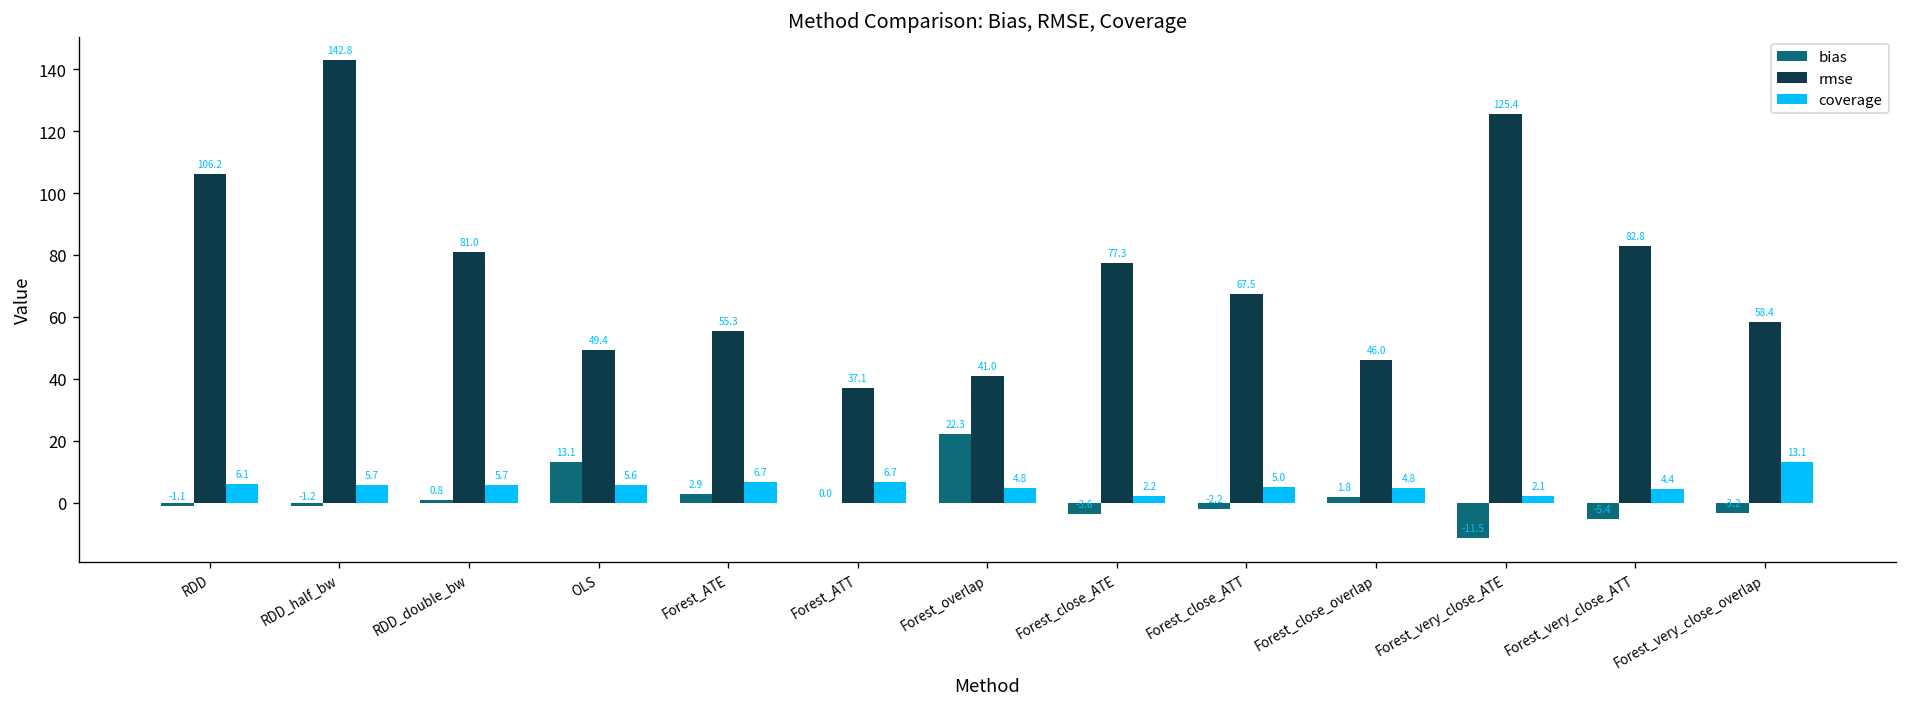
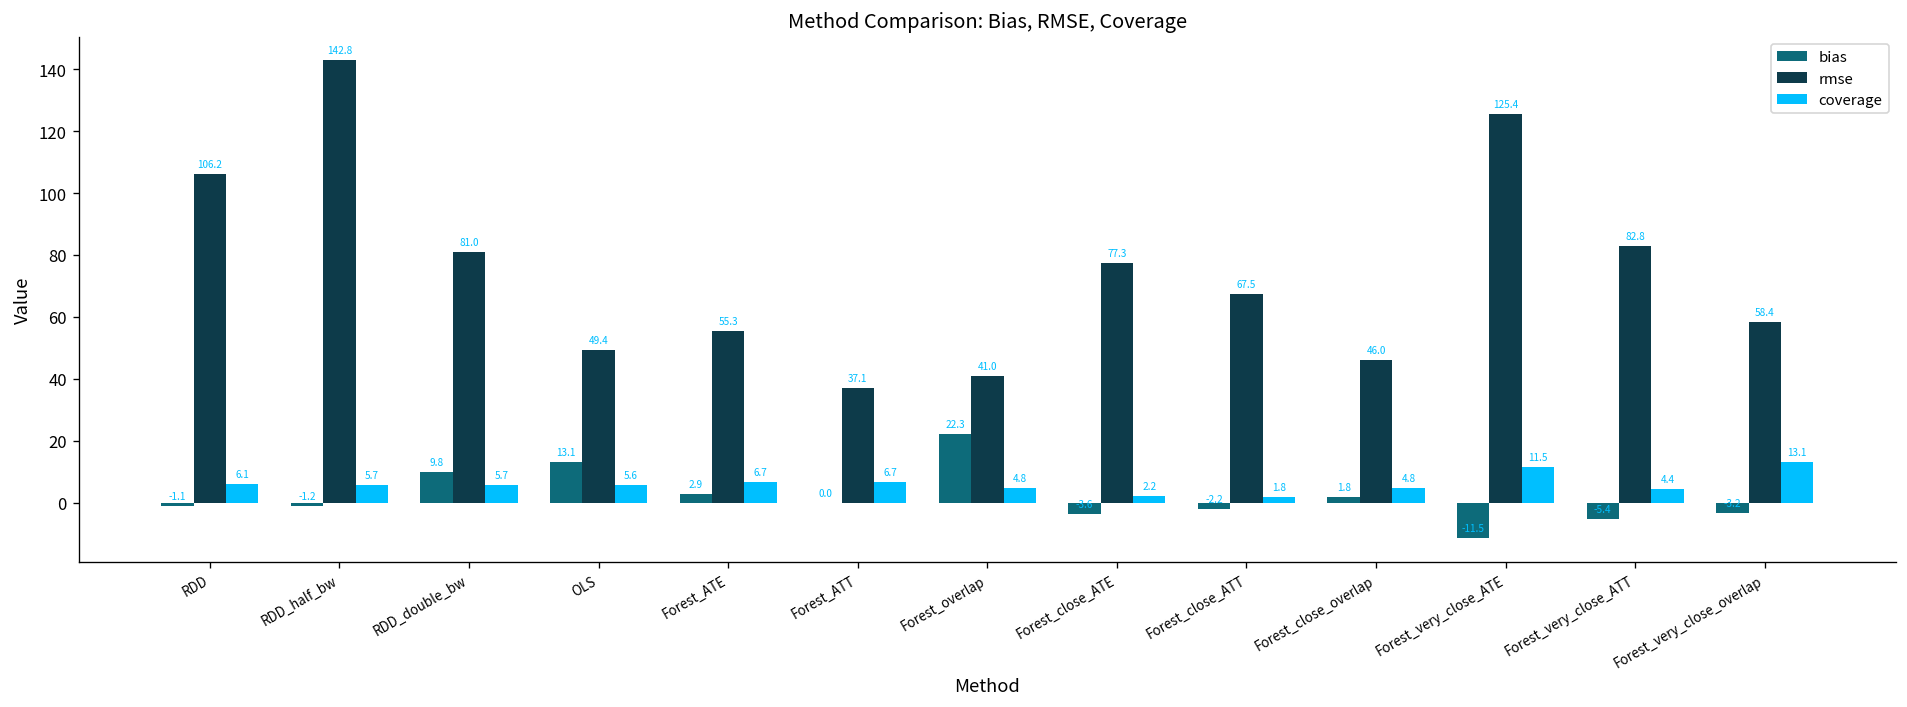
  {
    "bias": {
      "RDD": -1.1,
      "RDD_half_bw": -1.2,
-     "RDD_double_bw": 0.8,
+     "RDD_double_bw": 9.8,
      "OLS": 13.1,
      "Forest_ATE": 2.9,
      "Forest_ATT": 0.0,
      "Forest_overlap": 22.3,
      "Forest_close_ATE": -3.6,
      "Forest_close_ATT": -2.2,
      "Forest_close_overlap": 1.8,
      "Forest_very_close_ATE": -11.5,
      "Forest_very_close_ATT": -5.4,
      "Forest_very_close_overlap": -3.2
    },
    "rmse": {
      "RDD": 106.2,
      "RDD_half_bw": 142.8,
      "RDD_double_bw": 81.0,
      "OLS": 49.4,
      "Forest_ATE": 55.3,
      "Forest_ATT": 37.1,
      "Forest_overlap": 41.0,
      "Forest_close_ATE": 77.3,
      "Forest_close_ATT": 67.5,
      "Forest_close_overlap": 46.0,
      "Forest_very_close_ATE": 125.4,
      "Forest_very_close_ATT": 82.8,
      "Forest_very_close_overlap": 58.4
    },
    "coverage": {
      "RDD": 6.1,
      "RDD_half_bw": 5.7,
      "RDD_double_bw": 5.7,
      "OLS": 5.6,
      "Forest_ATE": 6.7,
      "Forest_ATT": 6.7,
      "Forest_overlap": 4.8,
      "Forest_close_ATE": 2.2,
-     "Forest_close_ATT": 5.0,
+     "Forest_close_ATT": 1.8,
      "Forest_close_overlap": 4.8,
-     "Forest_very_close_ATE": 2.1,
+     "Forest_very_close_ATE": 11.5,
      "Forest_very_close_ATT": 4.4,
      "Forest_very_close_overlap": 13.1
    }
  }
